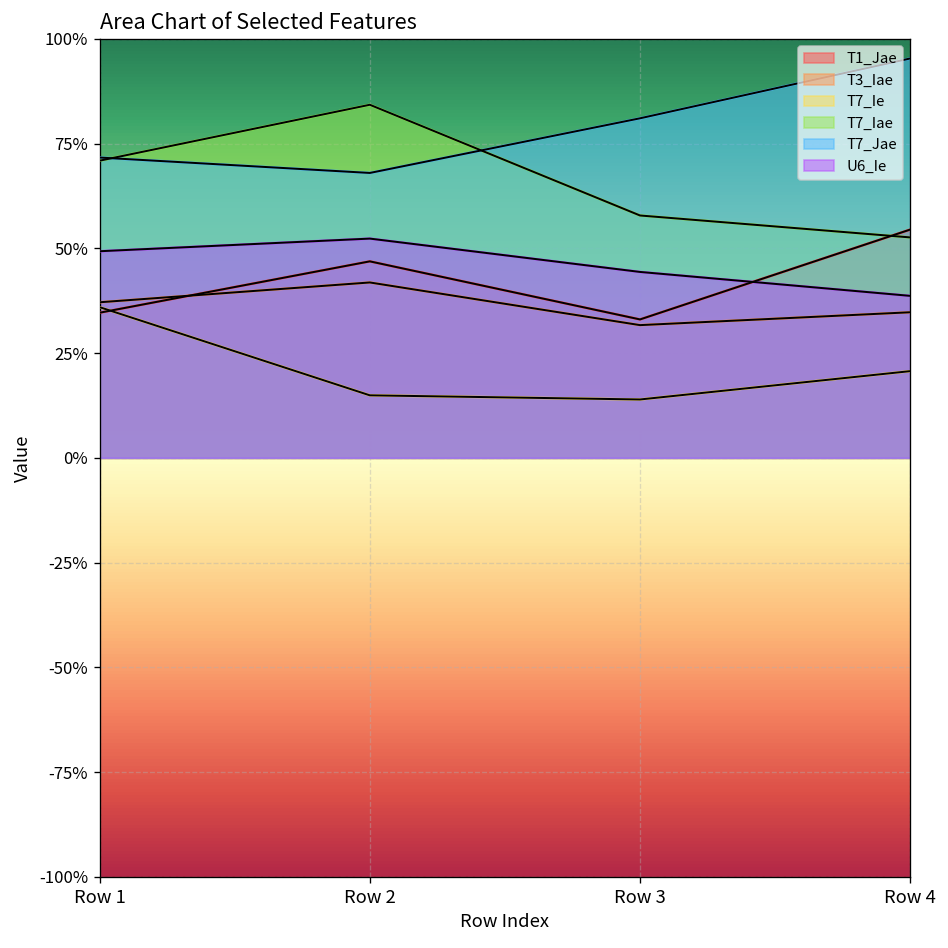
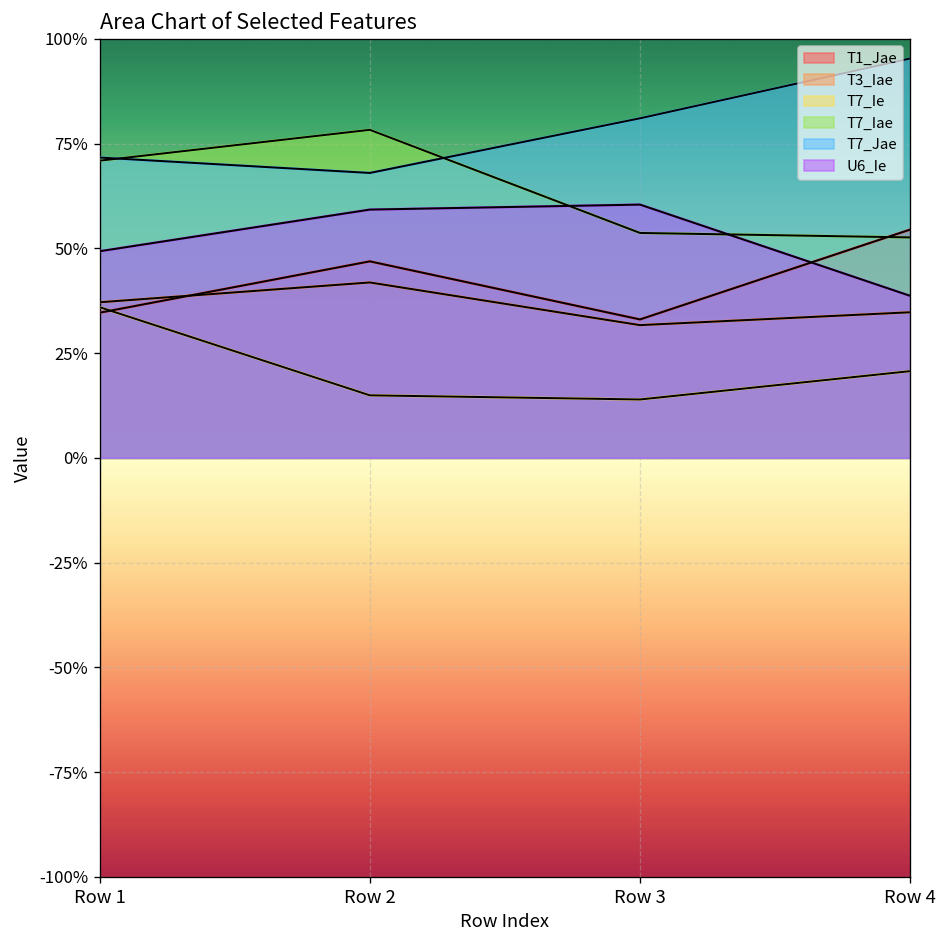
  {
    "T7_Iae": {
      "Row 1": "71%",
-     "Row 2": "84%",
-     "Row 3": "58%",
+     "Row 2": "78%",
+     "Row 3": "54%",
      "Row 4": "53%"
    },
    "T7_Jae": {
      "Row 1": "72%",
      "Row 2": "68%",
      "Row 3": "81%",
      "Row 4": "95%"
    },
    "U6_Ie": {
      "Row 1": "49%",
-     "Row 2": "52%",
-     "Row 3": "44%",
+     "Row 2": "59%",
+     "Row 3": "60%",
      "Row 4": "39%"
    }
  }
